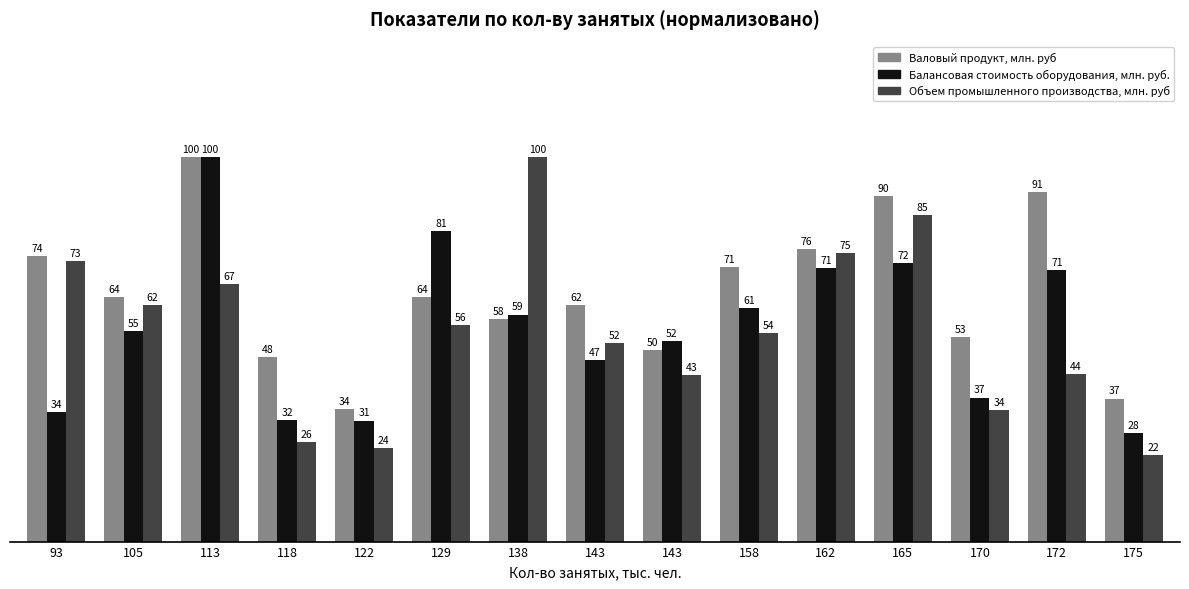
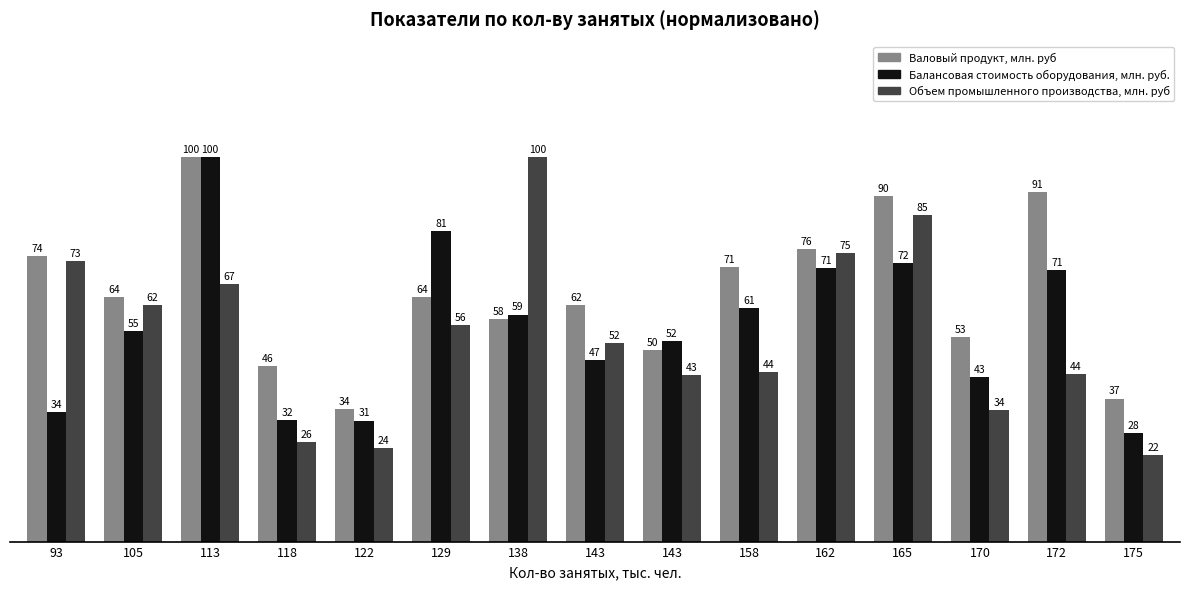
  {
    "Валовый продукт, млн. руб": {
      "93": 74,
      "105": 64,
      "113": 100,
-     "118": 48,
+     "118": 46,
      "122": 34,
      "129": 64,
      "138": 58,
      "158": 71,
      "162": 76,
      "165": 90,
      "170": 53,
      "172": 91,
      "175": 37
    },
    "Балансовая стоимость оборудования, млн. руб.": {
      "93": 34,
      "105": 55,
      "113": 100,
      "118": 32,
      "122": 31,
      "129": 81,
      "138": 59,
      "158": 61,
      "162": 71,
      "165": 72,
-     "170": 37,
+     "170": 43,
      "172": 71,
      "175": 28
    },
    "Объем промышленного производства, млн. руб": {
      "93": 73,
      "105": 62,
      "113": 67,
      "118": 26,
      "122": 24,
      "129": 56,
      "138": 100,
-     "158": 54,
+     "158": 44,
      "162": 75,
      "165": 85,
      "170": 34,
      "172": 44,
      "175": 22
    }
  }
